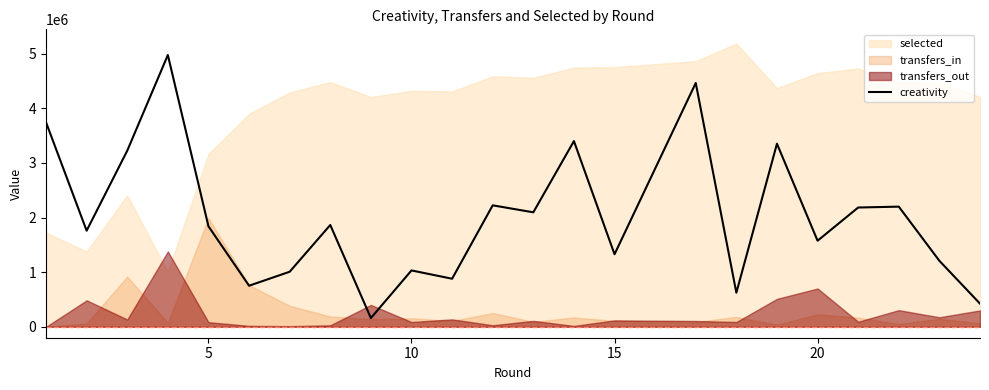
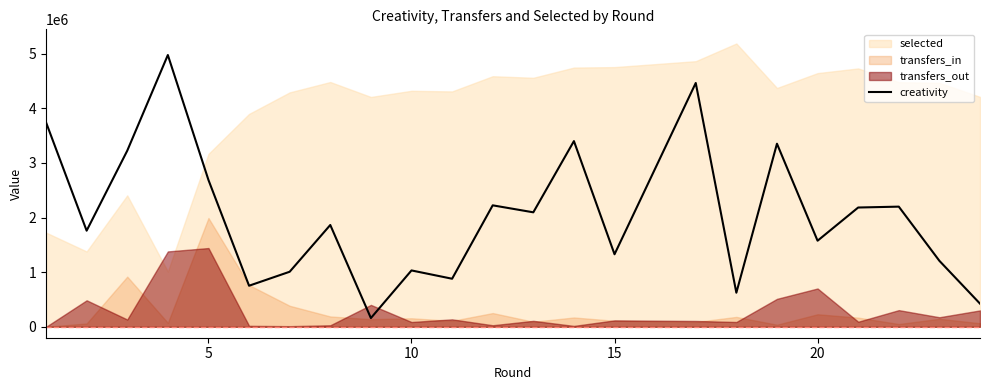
  {
    "creativity": {
-     "5": 1800000,
+     "5": 2700000,
      "10": 1000000,
      "15": 1300000,
      "20": 1600000
    },
    "transfers_out": {
-     "5": 100000,
+     "5": 1400000,
      "10": 100000,
      "20": 700000
    }
  }
